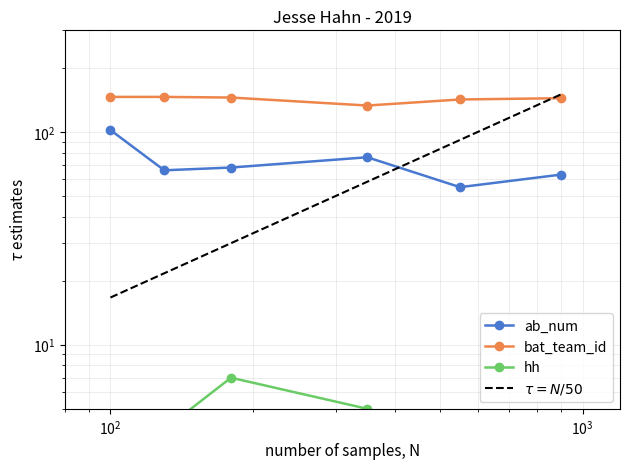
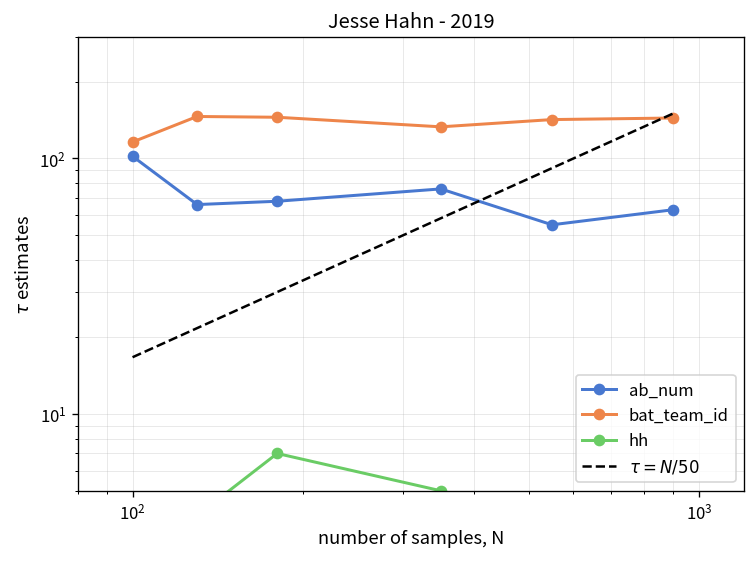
  {
    "ab_num": {
      "10^2": 100
    },
    "bat_team_id": {
-     "10^2": 150
+     "10^2": 120
    }
  }
